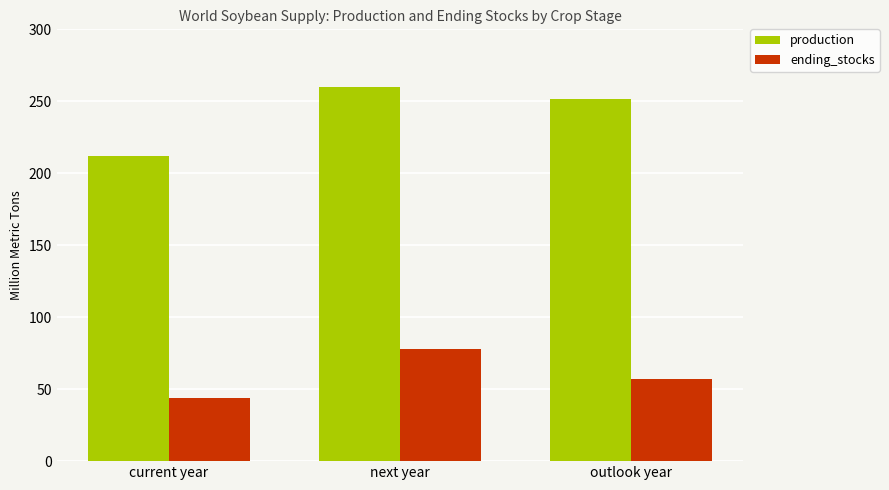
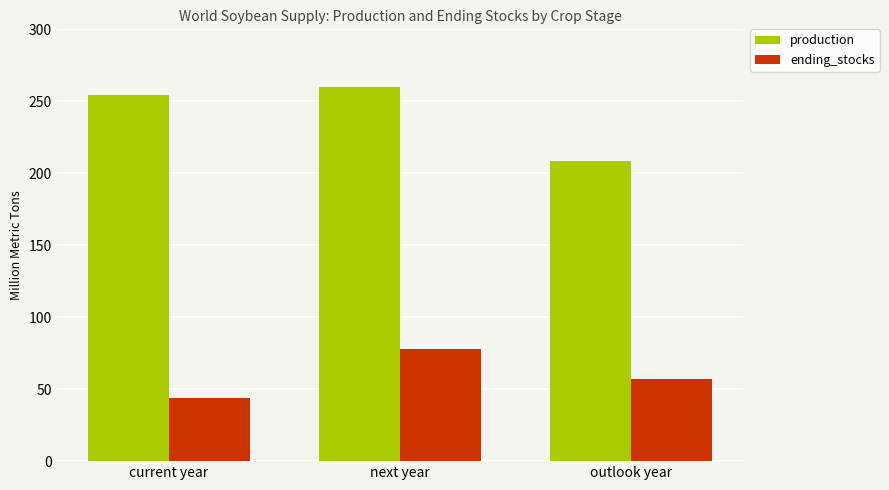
  {
    "production": {
-     "current year": 212,
+     "current year": 255,
      "next year": 260,
-     "outlook year": 251
+     "outlook year": 209
    },
    "ending_stocks": {
      "current year": 44,
      "next year": 78,
      "outlook year": 57
    }
  }
